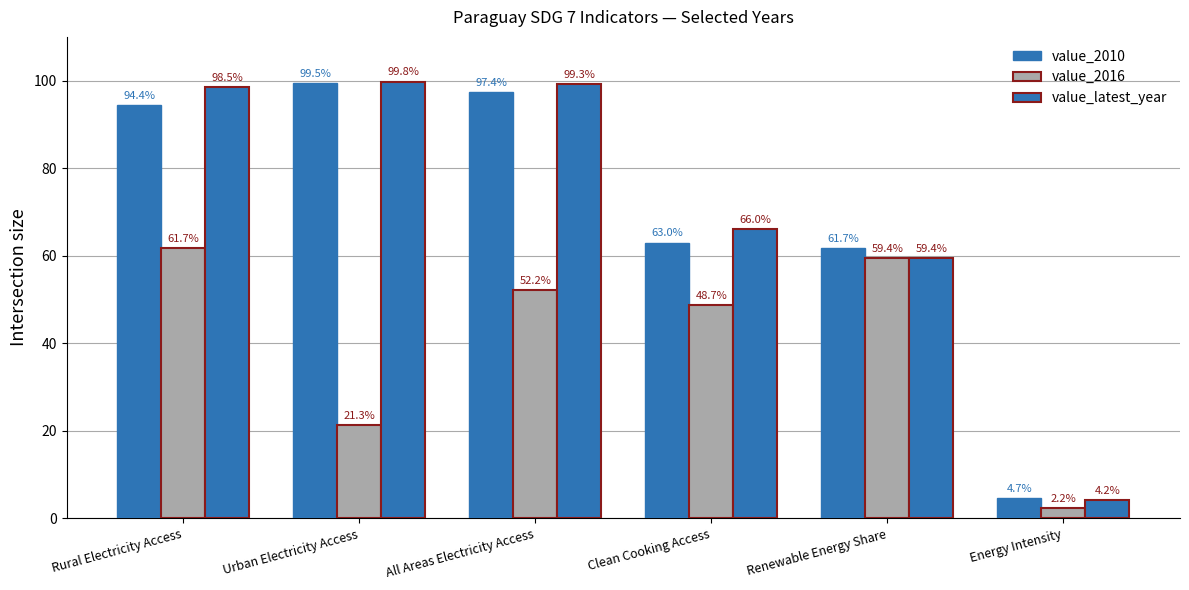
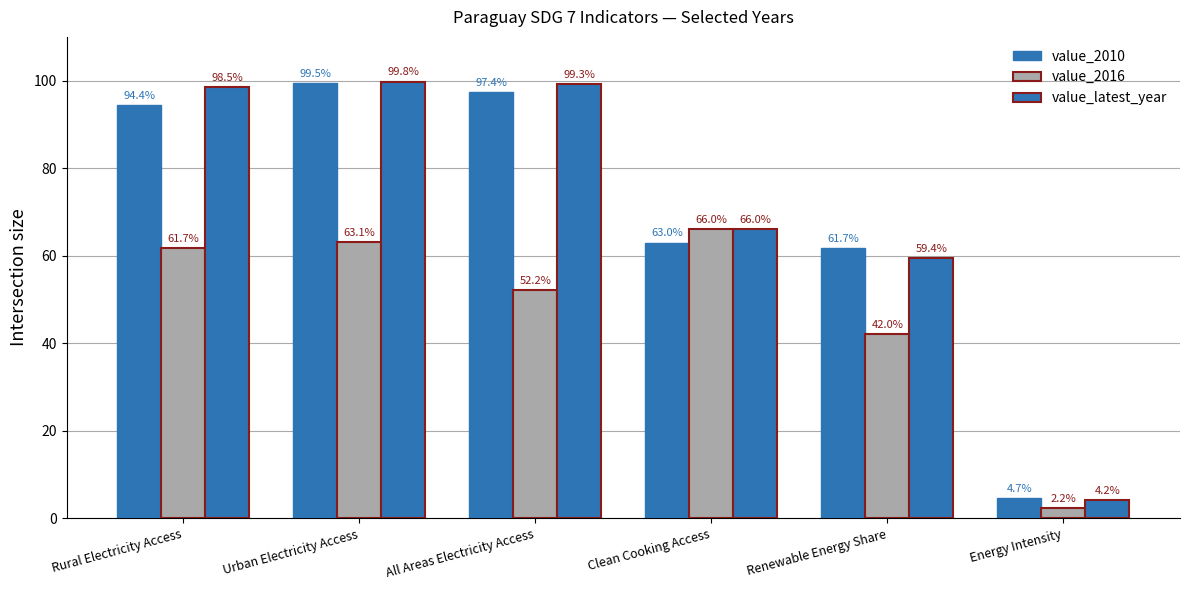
  {
    "value_2016": {
      "Rural Electricity Access": "61.7%",
-     "Urban Electricity Access": "21.3%",
+     "Urban Electricity Access": "63.1%",
      "All Areas Electricity Access": "52.2%",
-     "Clean Cooking Access": "48.7%",
-     "Renewable Energy Share": "59.4%",
+     "Clean Cooking Access": "66.0%",
+     "Renewable Energy Share": "42.0%",
      "Energy Intensity": "2.2%"
    }
  }
